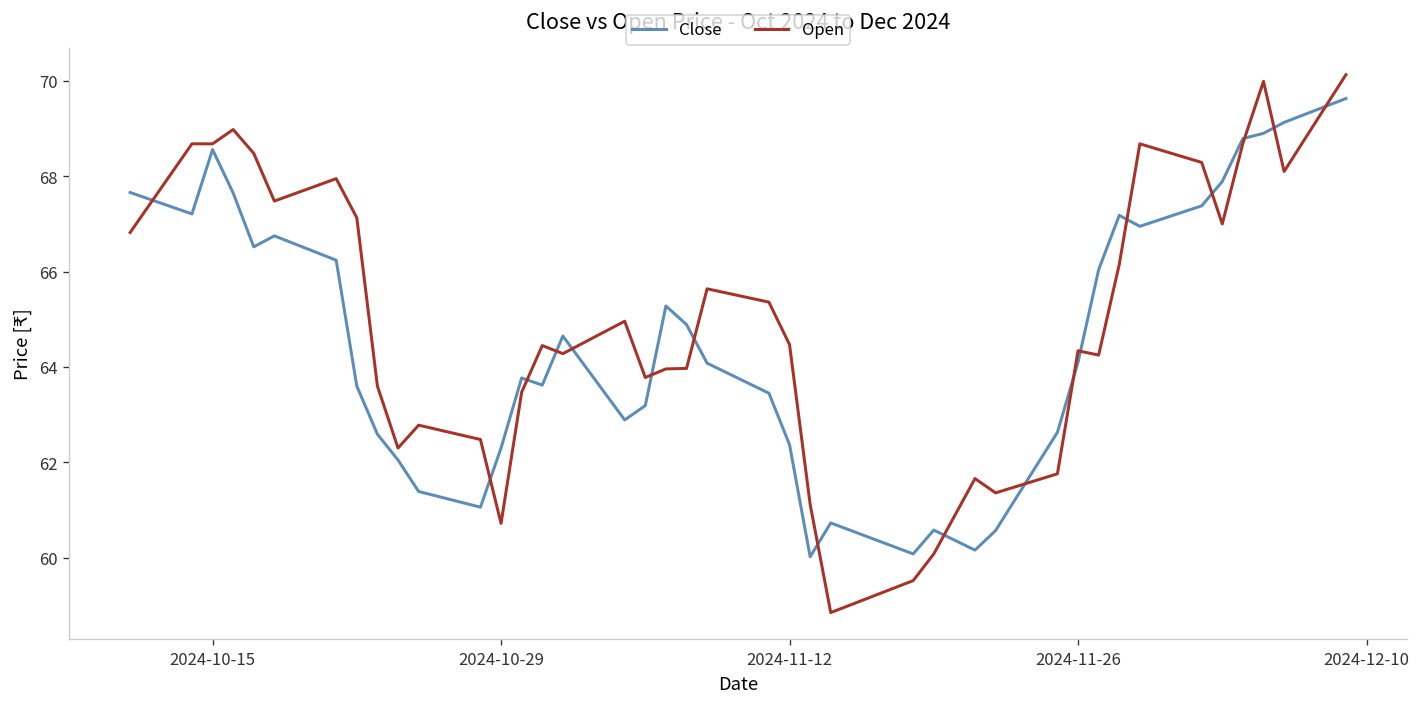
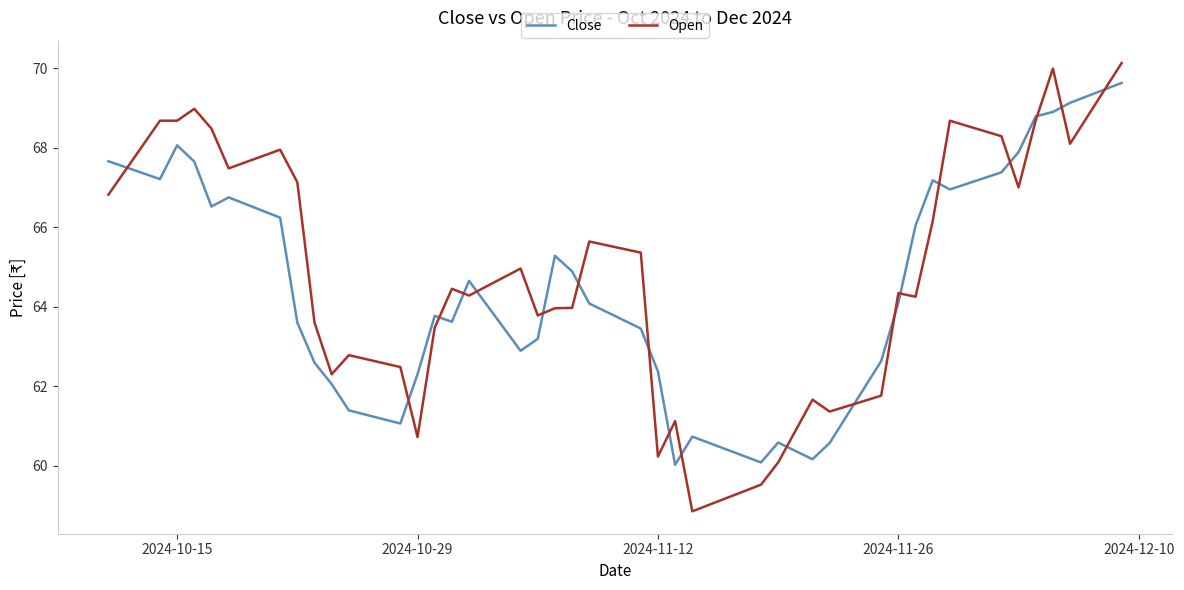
  {
    "Close": {
-     "2024-10-15": 68.6,
+     "2024-10-15": 68.1,
      "2024-10-29": 62.3,
      "2024-11-12": 62.4,
      "2024-11-26": 64.1
    },
    "Open": {
      "2024-10-15": 68.7,
      "2024-10-29": 60.7,
-     "2024-11-12": 64.5,
+     "2024-11-12": 60.2,
      "2024-11-26": 64.3
    }
  }
